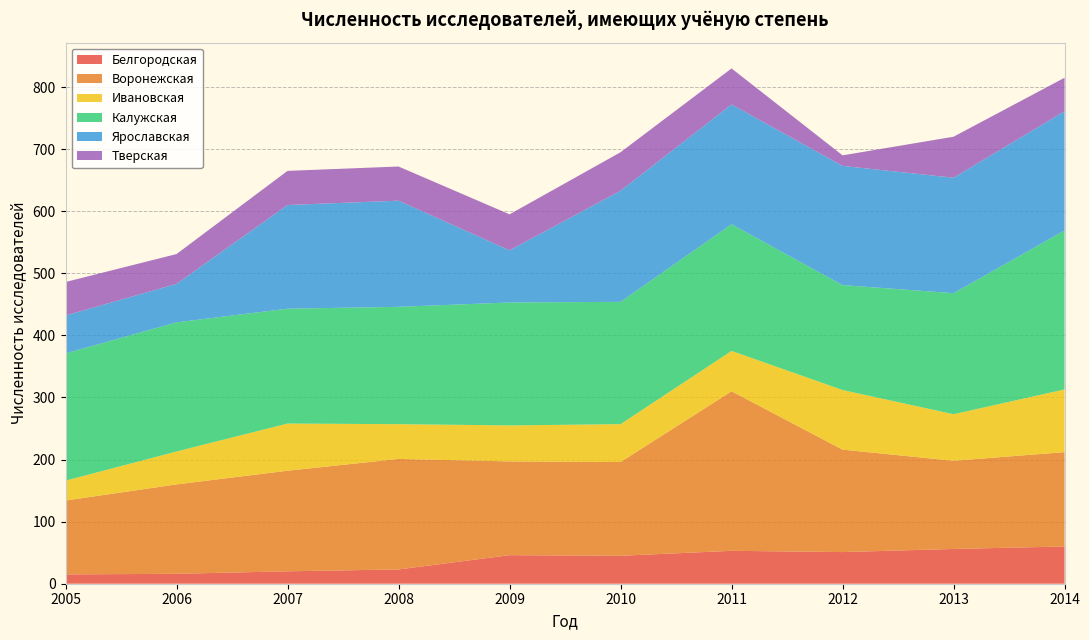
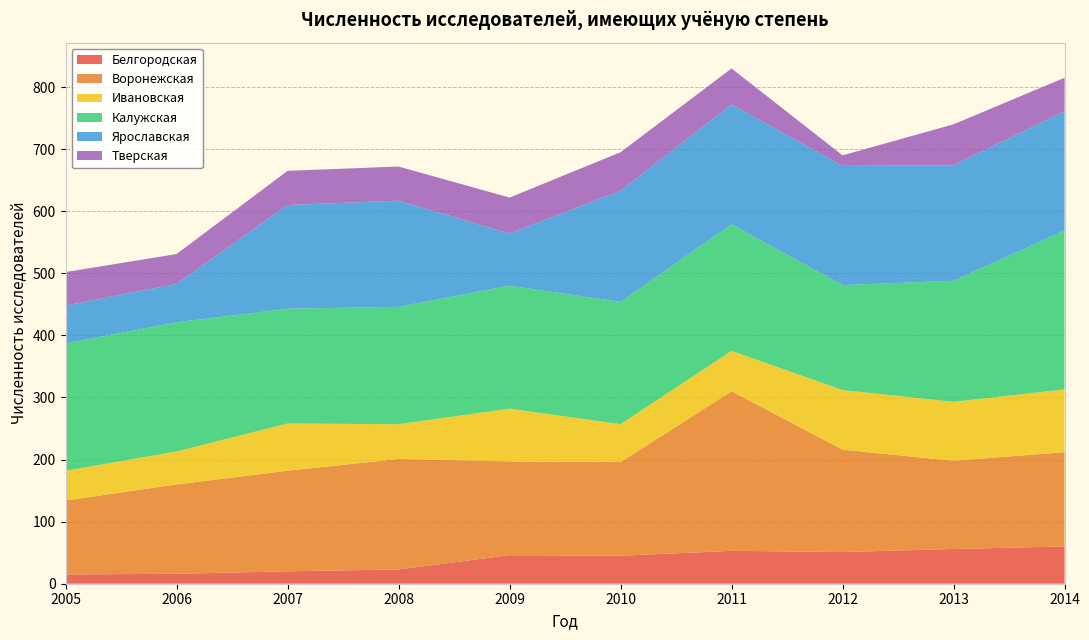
  {
    "Ивановская": {
-     "2005": 30,
+     "2005": 50,
      "2006": 50,
      "2007": 80,
      "2008": 60,
-     "2009": 60,
+     "2009": 90,
      "2010": 60,
      "2011": 70,
      "2012": 100,
-     "2013": 80,
+     "2013": 100,
      "2014": 100
    },
    "Калужская": {
      "2005": 210,
      "2006": 210,
      "2007": 190,
      "2008": 190,
      "2009": 200,
      "2010": 200,
      "2011": 200,
      "2012": 170,
      "2013": 200,
      "2014": 260
    },
    "Ярославская": {
      "2005": 60,
      "2006": 60,
      "2007": 170,
      "2008": 170,
      "2009": 80,
      "2010": 180,
      "2011": 190,
      "2012": 190,
      "2013": 190,
      "2014": 190
    },
    "Тверская": {
      "2005": 50,
      "2006": 50,
      "2007": 60,
      "2008": 60,
      "2009": 60,
      "2010": 60,
      "2011": 60,
      "2012": 20,
      "2013": 70,
      "2014": 50
    }
  }
